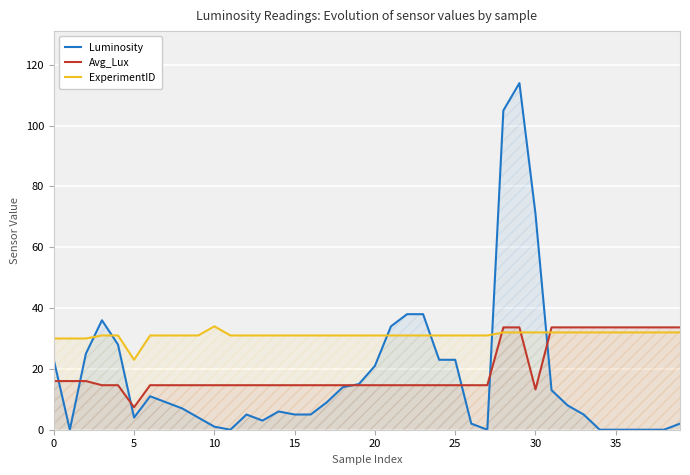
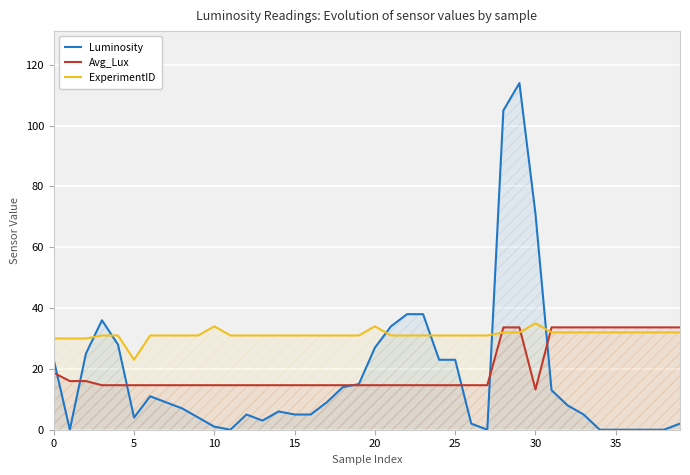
  {
    "Luminosity": {
      "0": 23,
      "5": 4,
      "10": 1,
      "15": 5,
-     "20": 21,
+     "20": 27,
      "25": 23,
      "30": 71,
      "35": 0
    },
    "Avg_Lux": {
-     "0": 16,
-     "5": 7,
+     "0": 19,
+     "5": 15,
      "10": 15,
      "15": 15,
      "20": 15,
      "25": 15,
      "30": 13,
      "35": 34
    },
    "ExperimentID": {
      "0": 30,
      "5": 23,
      "10": 34,
      "15": 31,
-     "20": 31,
+     "20": 34,
      "25": 31,
-     "30": 32,
+     "30": 35,
      "35": 32
    }
  }
